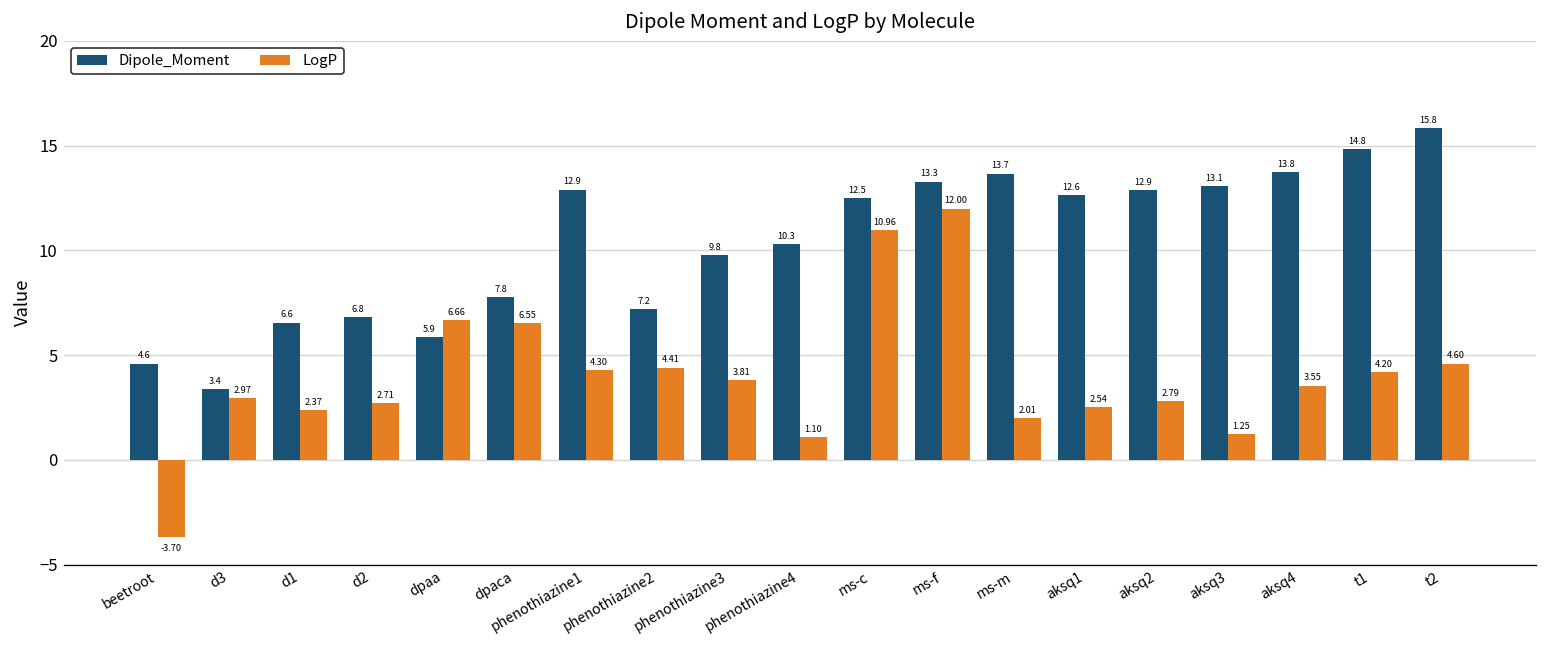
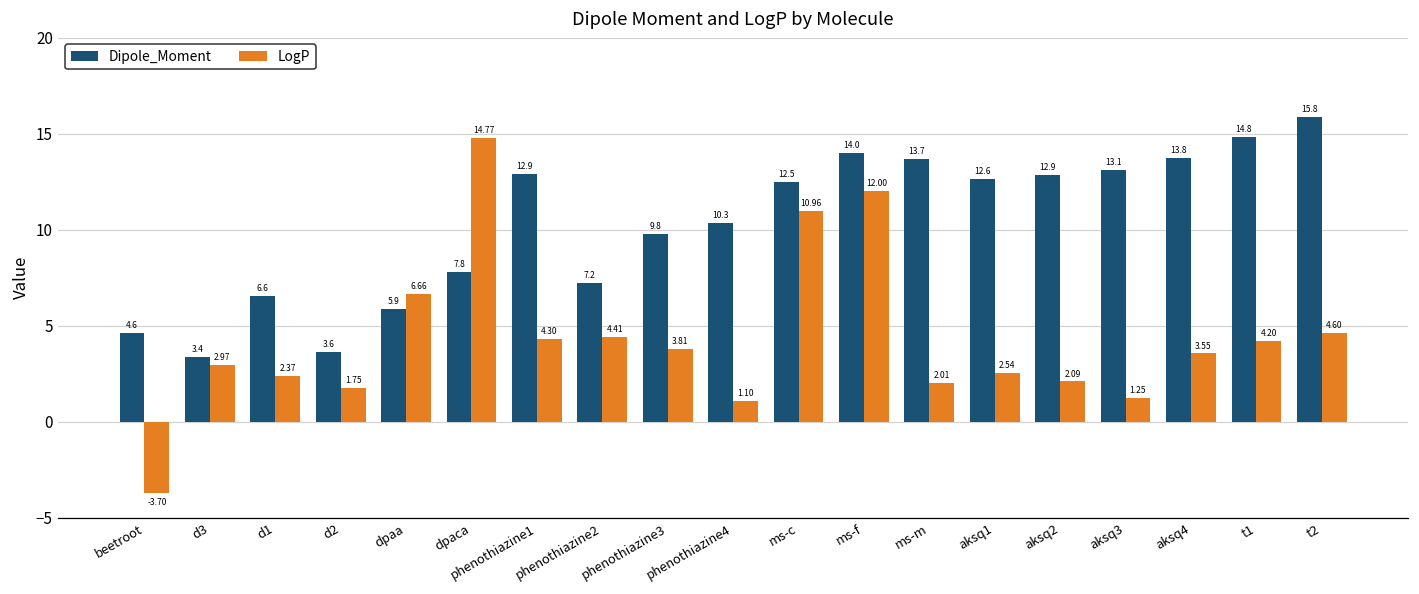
  {
    "Dipole_Moment": {
      "beetroot": 4.6,
      "d3": 3.4,
      "d1": 6.6,
-     "d2": 6.8,
+     "d2": 3.6,
      "dpaa": 5.9,
      "dpaca": 7.8,
      "phenothiazine1": 12.9,
      "phenothiazine2": 7.2,
      "phenothiazine3": 9.8,
      "phenothiazine4": 10.3,
      "ms-c": 12.5,
-     "ms-f": 13.3,
+     "ms-f": 14.0,
      "ms-m": 13.7,
      "aksq1": 12.6,
      "aksq2": 12.9,
      "aksq3": 13.1,
      "aksq4": 13.8,
      "t1": 14.8,
      "t2": 15.8
    },
    "LogP": {
      "beetroot": -3.70,
      "d3": 2.97,
      "d1": 2.37,
-     "d2": 2.71,
+     "d2": 1.75,
      "dpaa": 6.66,
-     "dpaca": 6.55,
+     "dpaca": 14.77,
      "phenothiazine1": 4.30,
      "phenothiazine2": 4.41,
      "phenothiazine3": 3.81,
      "phenothiazine4": 1.10,
      "ms-c": 10.96,
      "ms-f": 12.00,
      "ms-m": 2.01,
      "aksq1": 2.54,
-     "aksq2": 2.79,
+     "aksq2": 2.09,
      "aksq3": 1.25,
      "aksq4": 3.55,
      "t1": 4.20,
      "t2": 4.60
    }
  }
